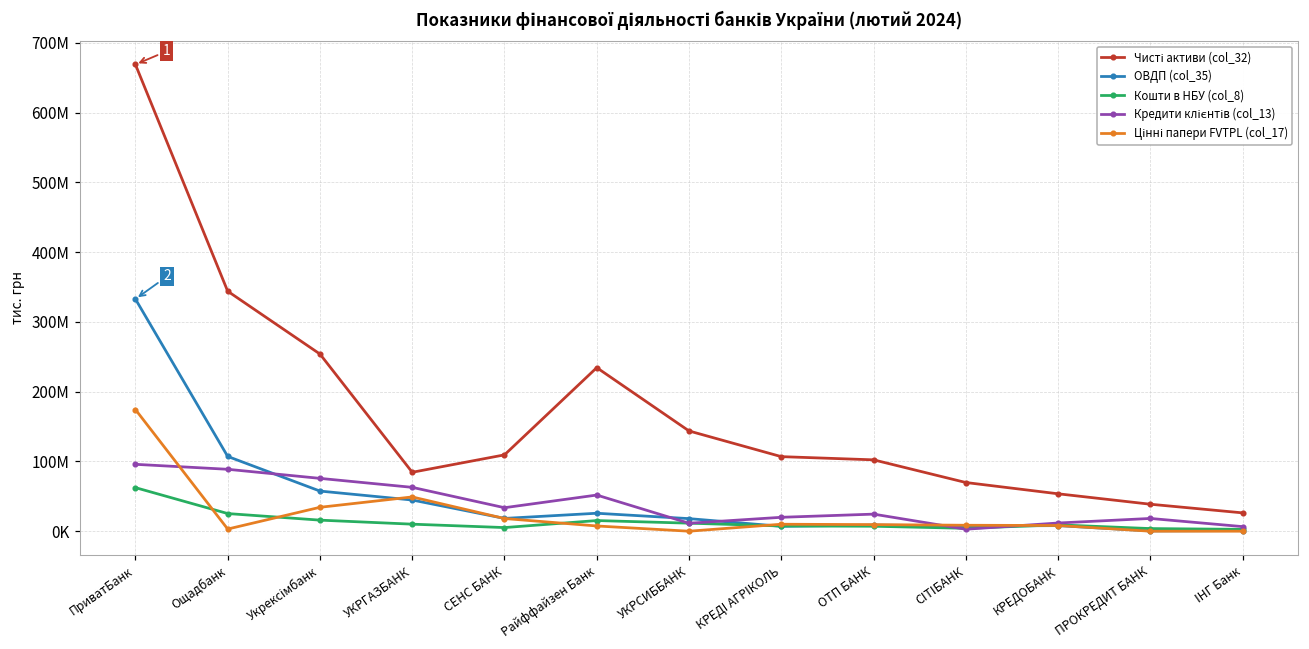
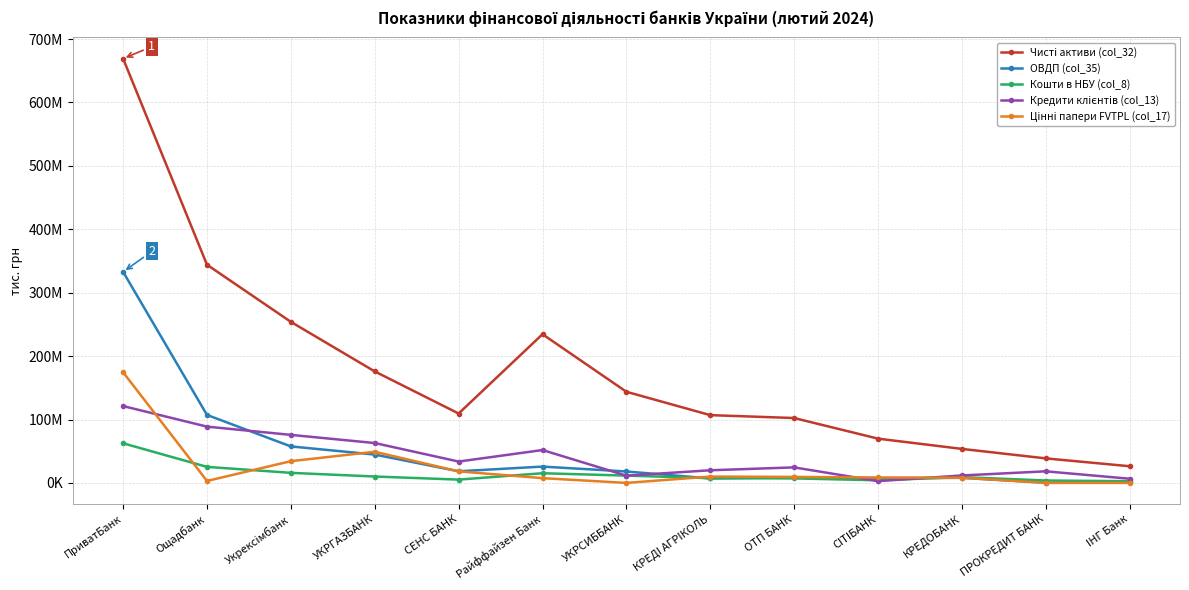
  {
    "Чисті активи (col_32)": {
      "ПриватБанк": 670000000,
      "Ощадбанк": 340000000,
      "Укрексімбанк": 250000000,
-     "УКРГАЗБАНК": 80000000,
+     "УКРГАЗБАНК": 180000000,
      "СЕНС БАНК": 110000000,
      "Райффайзен Банк": 230000000,
      "УКРСИББАНК": 140000000,
      "КРЕДІ АГРІКОЛЬ": 110000000,
      "ОТП БАНК": 100000000,
      "СІТІБАНК": 70000000,
      "КРЕДОБАНК": 50000000,
      "ПРОКРЕДИТ БАНК": 40000000,
      "ІНГ Банк": 30000000
    },
    "ОВДП (col_35)": {
      "ПриватБанк": 330000000,
      "Ощадбанк": 110000000,
      "Укрексімбанк": 60000000,
      "УКРГАЗБАНК": 40000000,
      "Райффайзен Банк": 30000000,
      "УКРСИББАНК": 20000000
    },
    "Кошти в НБУ (col_8)": {
      "ПриватБанк": 60000000,
      "Ощадбанк": 30000000,
      "Укрексімбанк": 20000000,
      "УКРГАЗБАНК": 10000000,
      "СЕНС БАНК": 10000000,
      "Райффайзен Банк": 20000000
    },
    "Кредити клієнтів (col_13)": {
-     "ПриватБанк": 100000000,
+     "ПриватБанк": 120000000,
      "Ощадбанк": 90000000,
      "Укрексімбанк": 80000000,
      "УКРГАЗБАНК": 60000000,
      "СЕНС БАНК": 30000000,
      "Райффайзен Банк": 50000000,
      "КРЕДІ АГРІКОЛЬ": 20000000,
      "ОТП БАНК": 20000000,
      "ПРОКРЕДИТ БАНК": 20000000
    },
    "Цінні папери FVTPL (col_17)": {
      "ПриватБанк": 170000000,
      "Ощадбанк": 0,
      "Укрексімбанк": 30000000,
      "УКРГАЗБАНК": 50000000,
      "Райффайзен Банк": 10000000,
      "УКРСИББАНК": 0
    }
  }
